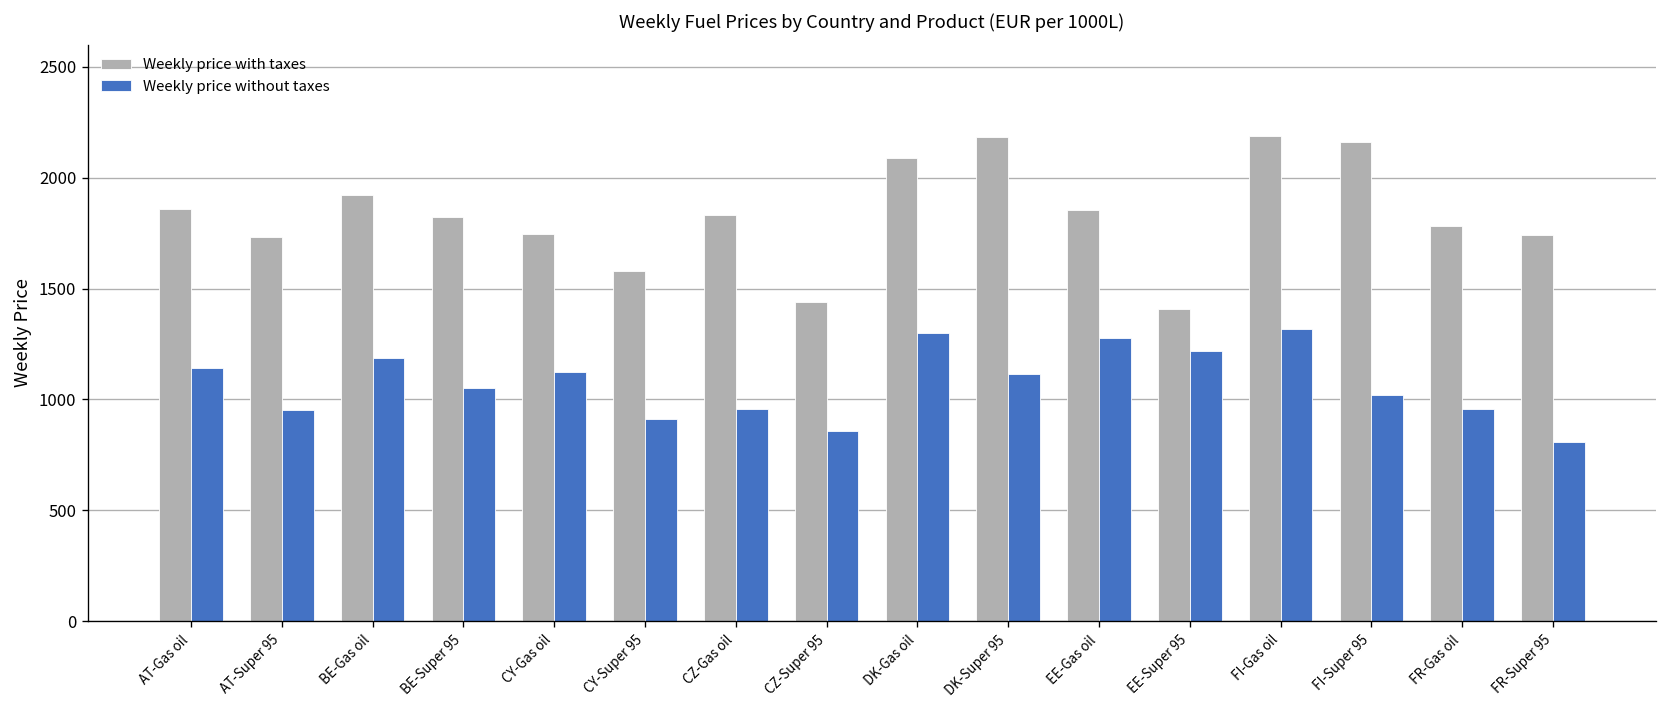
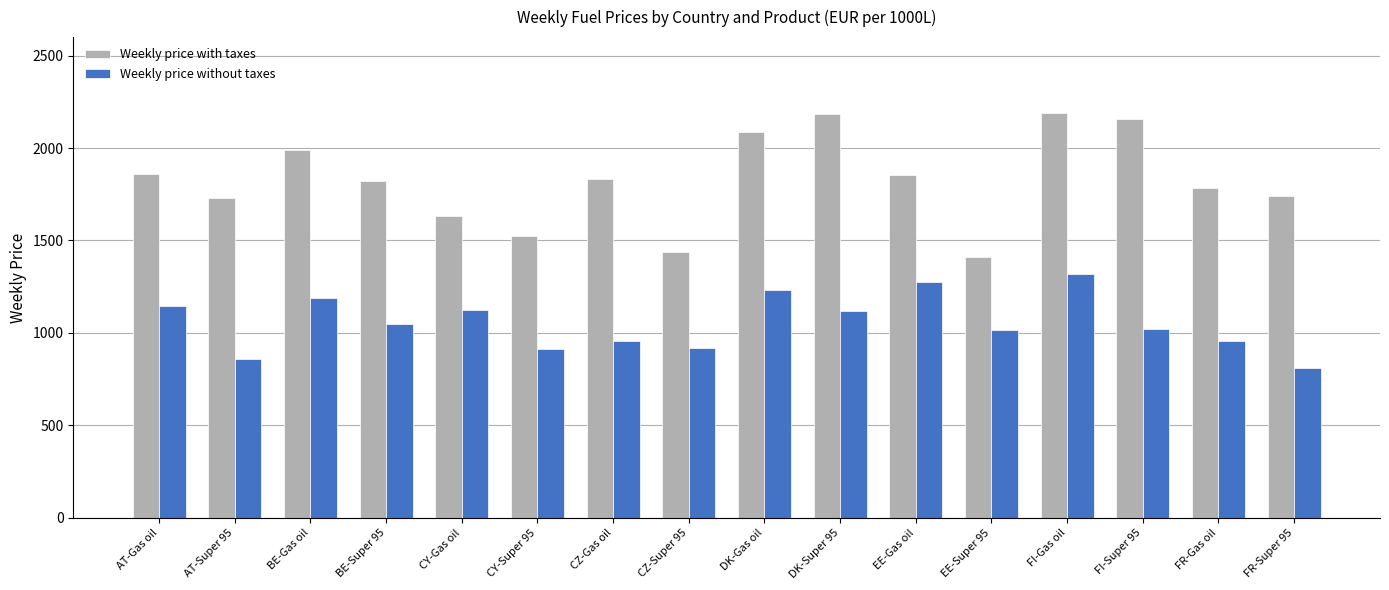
  {
    "Weekly price with taxes": {
      "AT-Gas oil": 1860,
      "AT-Super 95": 1730,
-     "BE-Gas oil": 1920,
+     "BE-Gas oil": 1990,
      "BE-Super 95": 1820,
-     "CY-Gas oil": 1740,
-     "CY-Super 95": 1580,
+     "CY-Gas oil": 1630,
+     "CY-Super 95": 1530,
      "CZ-Gas oil": 1830,
      "CZ-Super 95": 1440,
      "DK-Gas oil": 2090,
      "DK-Super 95": 2180,
      "EE-Gas oil": 1860,
      "EE-Super 95": 1410,
      "FI-Gas oil": 2190,
      "FI-Super 95": 2160,
      "FR-Gas oil": 1780,
      "FR-Super 95": 1740
    },
    "Weekly price without taxes": {
      "AT-Gas oil": 1140,
-     "AT-Super 95": 950,
+     "AT-Super 95": 860,
      "BE-Gas oil": 1190,
      "BE-Super 95": 1050,
      "CY-Gas oil": 1130,
      "CY-Super 95": 910,
      "CZ-Gas oil": 960,
-     "CZ-Super 95": 860,
-     "DK-Gas oil": 1300,
+     "CZ-Super 95": 920,
+     "DK-Gas oil": 1230,
      "DK-Super 95": 1120,
      "EE-Gas oil": 1280,
-     "EE-Super 95": 1220,
+     "EE-Super 95": 1020,
      "FI-Gas oil": 1320,
      "FI-Super 95": 1020,
      "FR-Gas oil": 960,
      "FR-Super 95": 810
    }
  }
